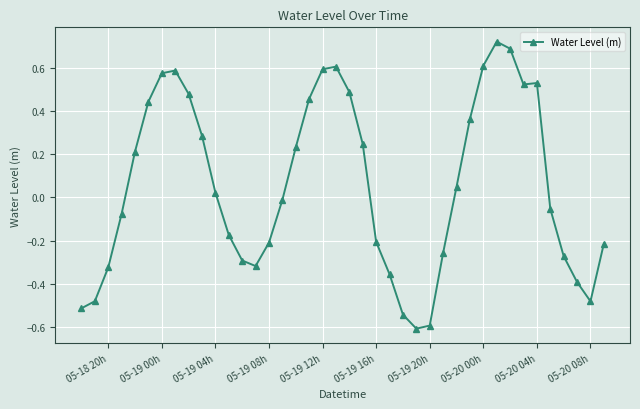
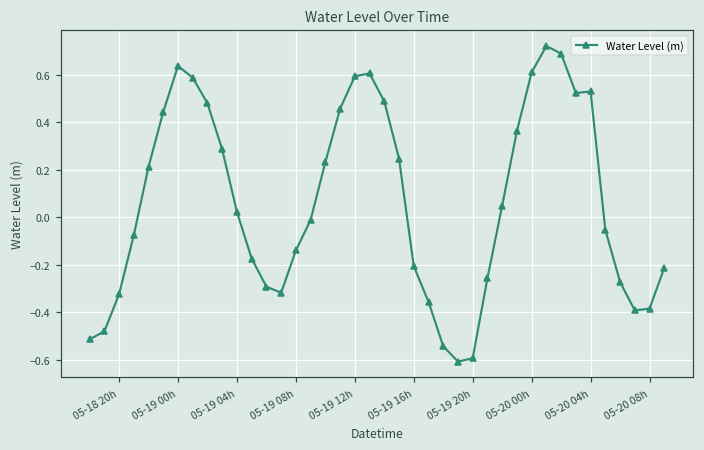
  {
    "05-18 20h": -0.32,
-   "05-19 00h": 0.57,
+   "05-19 00h": 0.64,
    "05-19 04h": 0.02,
-   "05-19 08h": -0.21,
+   "05-19 08h": -0.14,
    "05-19 12h": 0.59,
    "05-19 16h": -0.21,
    "05-19 20h": -0.59,
    "05-20 00h": 0.61,
    "05-20 04h": 0.53,
-   "05-20 08h": -0.48
+   "05-20 08h": -0.38
  }
